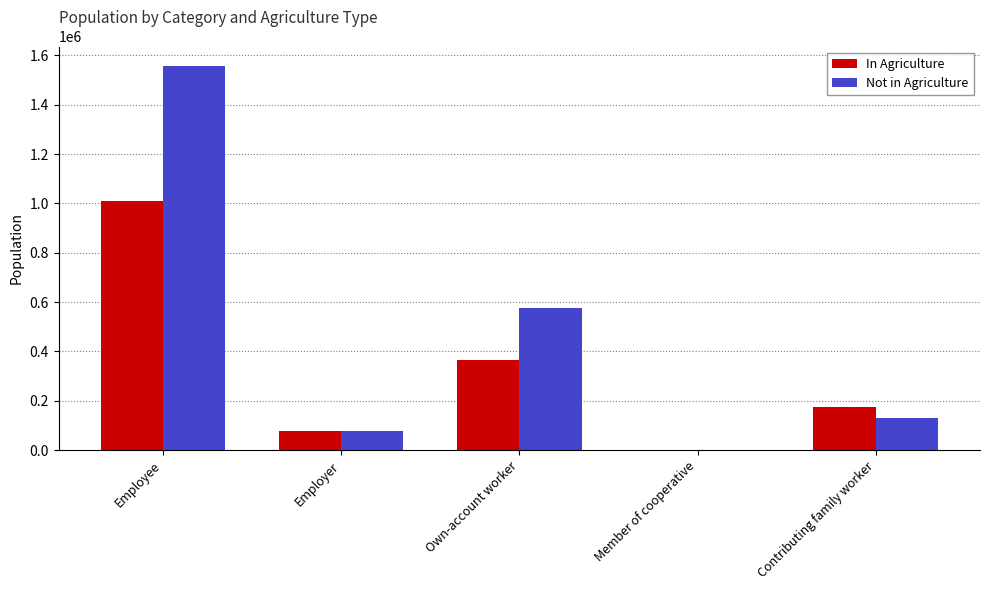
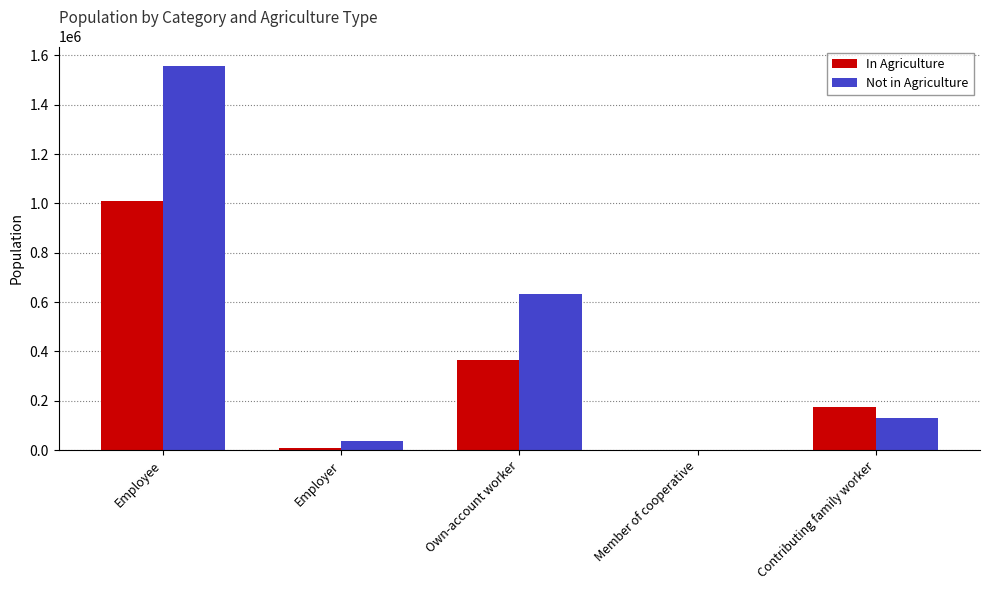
  {
    "In Agriculture": {
      "Employee": 1010000,
-     "Employer": 80000,
+     "Employer": 10000,
      "Own-account worker": 370000,
      "Contributing family worker": 170000
    },
    "Not in Agriculture": {
      "Employee": 1560000,
-     "Employer": 80000,
-     "Own-account worker": 580000,
+     "Employer": 40000,
+     "Own-account worker": 630000,
      "Contributing family worker": 130000
    }
  }
